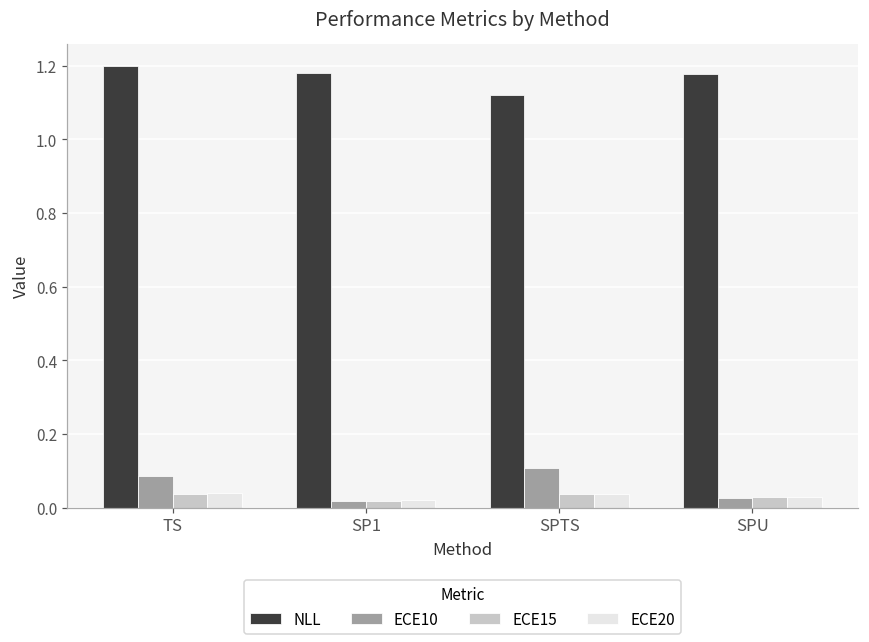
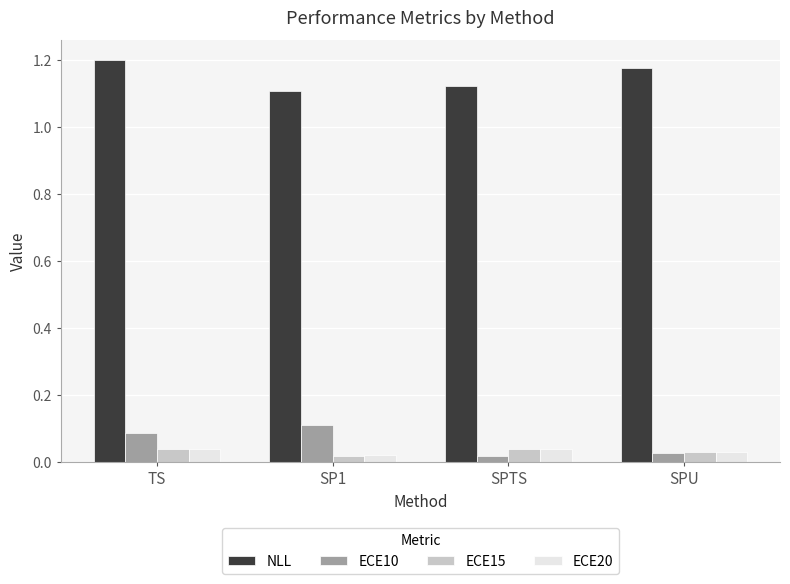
  {
    "NLL": {
      "TS": 1.20,
-     "SP1": 1.18,
+     "SP1": 1.11,
      "SPTS": 1.12,
      "SPU": 1.18
    },
    "ECE10": {
      "TS": 0.09,
-     "SP1": 0.02,
-     "SPTS": 0.11,
+     "SP1": 0.11,
+     "SPTS": 0.02,
      "SPU": 0.03
    }
  }
